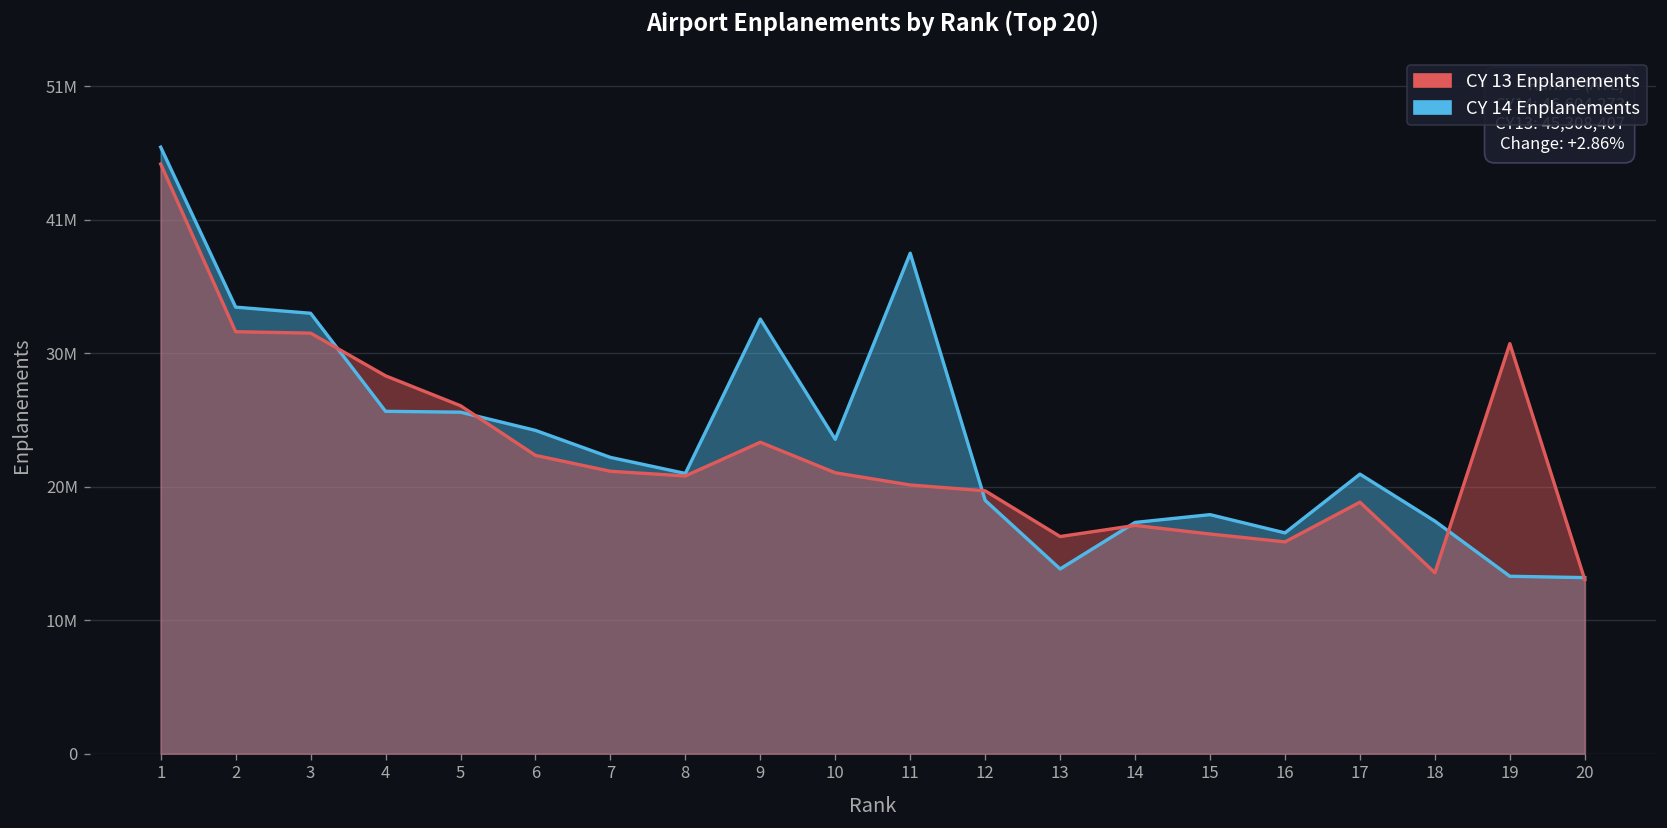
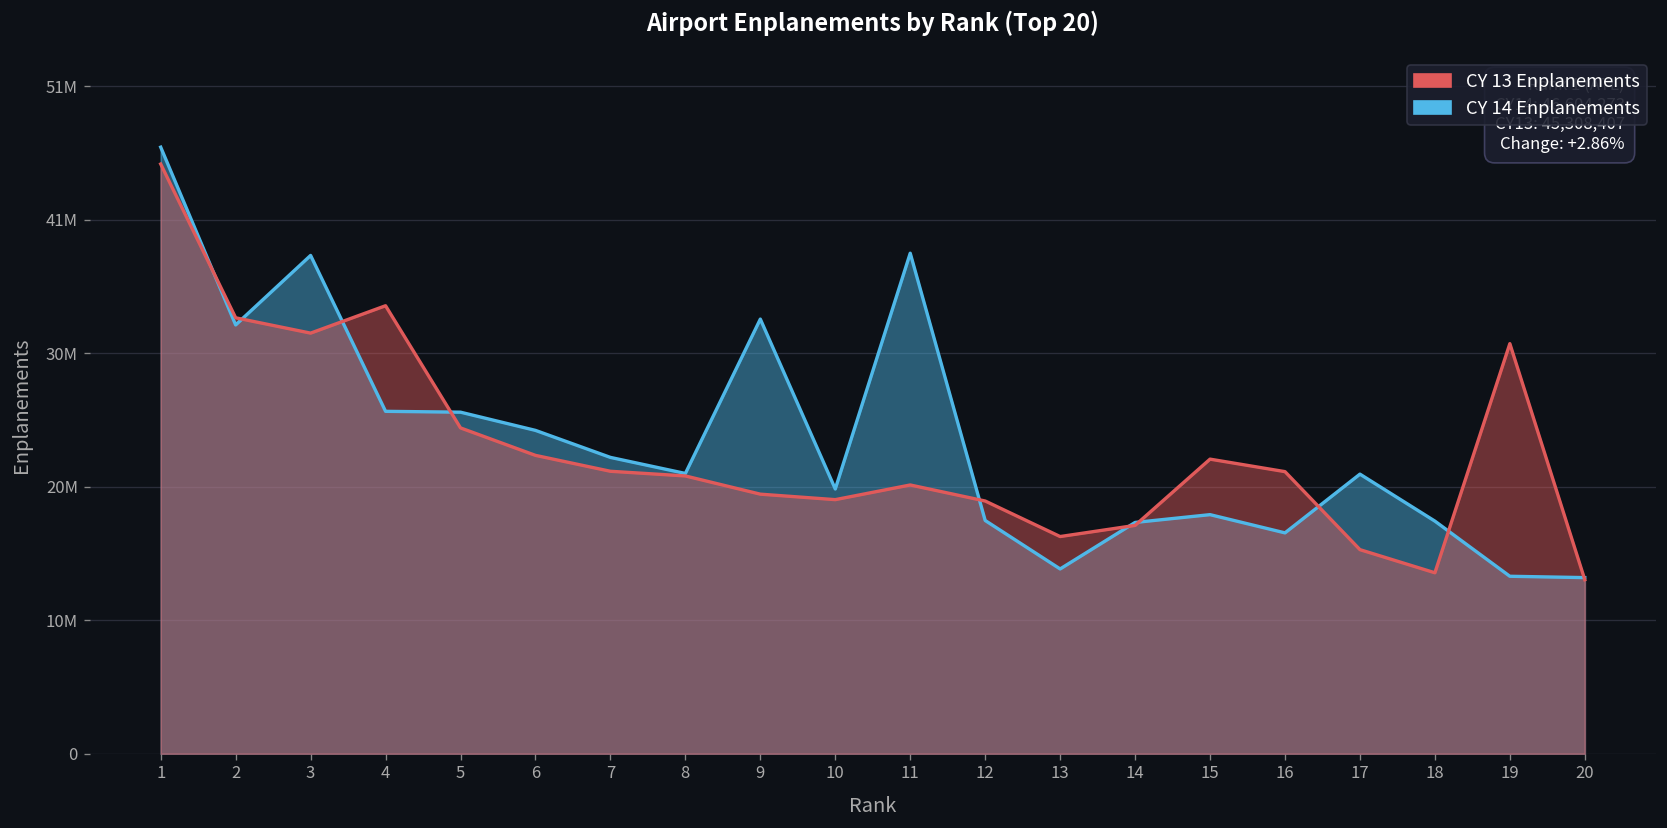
  {
    "CY 14 Enplanements": {
      "1": 46600000,
-     "2": 34300000,
-     "3": 33800000,
+     "2": 32900000,
+     "3": 38300000,
      "4": 26300000,
      "5": 26200000,
      "6": 24800000,
      "7": 22800000,
      "9": 33400000,
-     "10": 24200000,
+     "10": 20300000,
      "11": 38500000,
-     "12": 19500000,
+     "12": 17900000,
      "13": 14200000,
      "15": 18400000,
      "16": 17000000,
      "17": 21500000,
      "18": 17900000,
      "19": 13600000
    },
    "CY 13 Enplanements": {
      "1": 45300000,
-     "2": 32400000,
+     "2": 33500000,
      "3": 32300000,
-     "4": 29000000,
-     "5": 26700000,
+     "4": 34400000,
+     "5": 25000000,
      "6": 22900000,
      "7": 21700000,
-     "9": 23900000,
-     "10": 21600000,
+     "9": 19900000,
+     "10": 19500000,
      "11": 20700000,
-     "12": 20200000,
+     "12": 19400000,
      "13": 16700000,
-     "15": 16900000,
-     "16": 16300000,
-     "17": 19300000,
+     "15": 22600000,
+     "16": 21700000,
+     "17": 15700000,
      "18": 13900000,
      "19": 31500000
    }
  }
